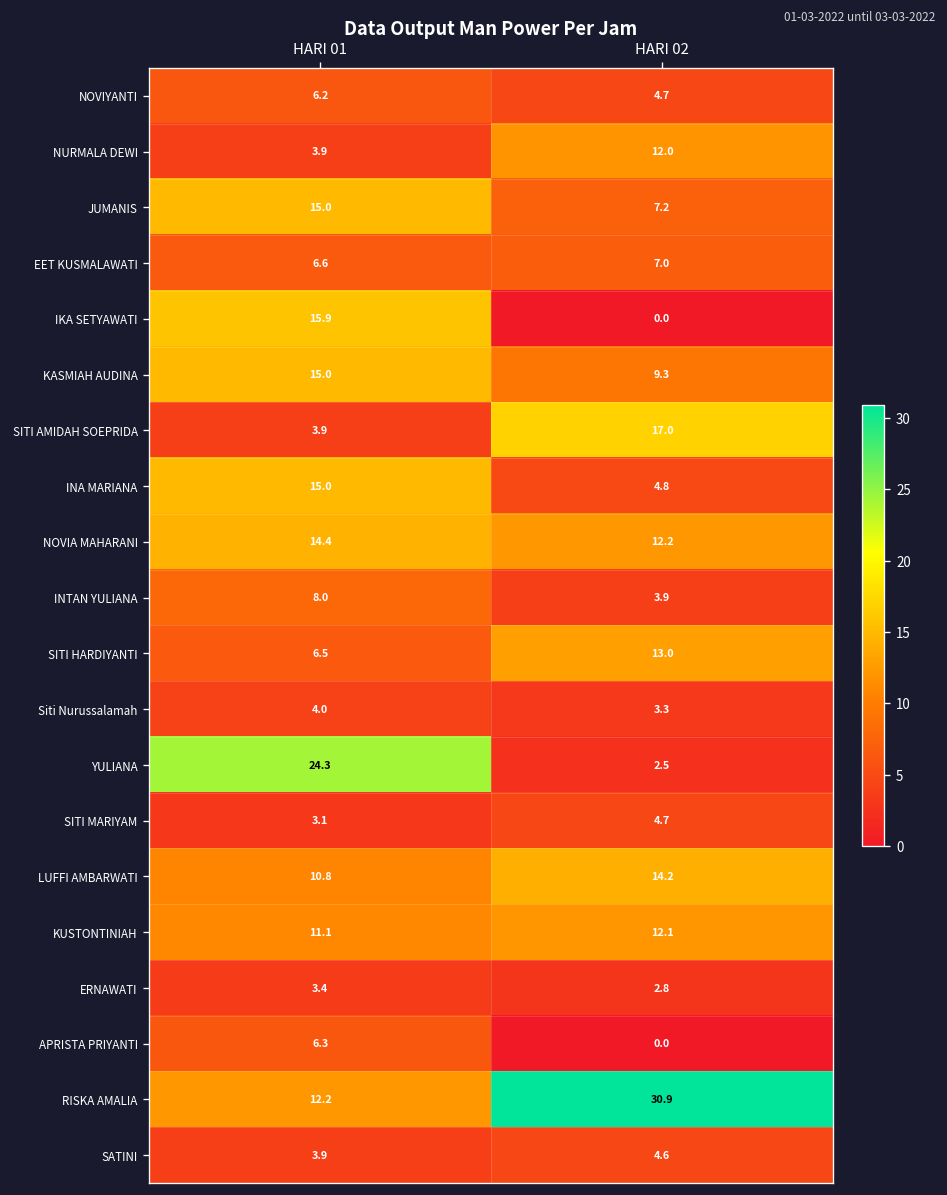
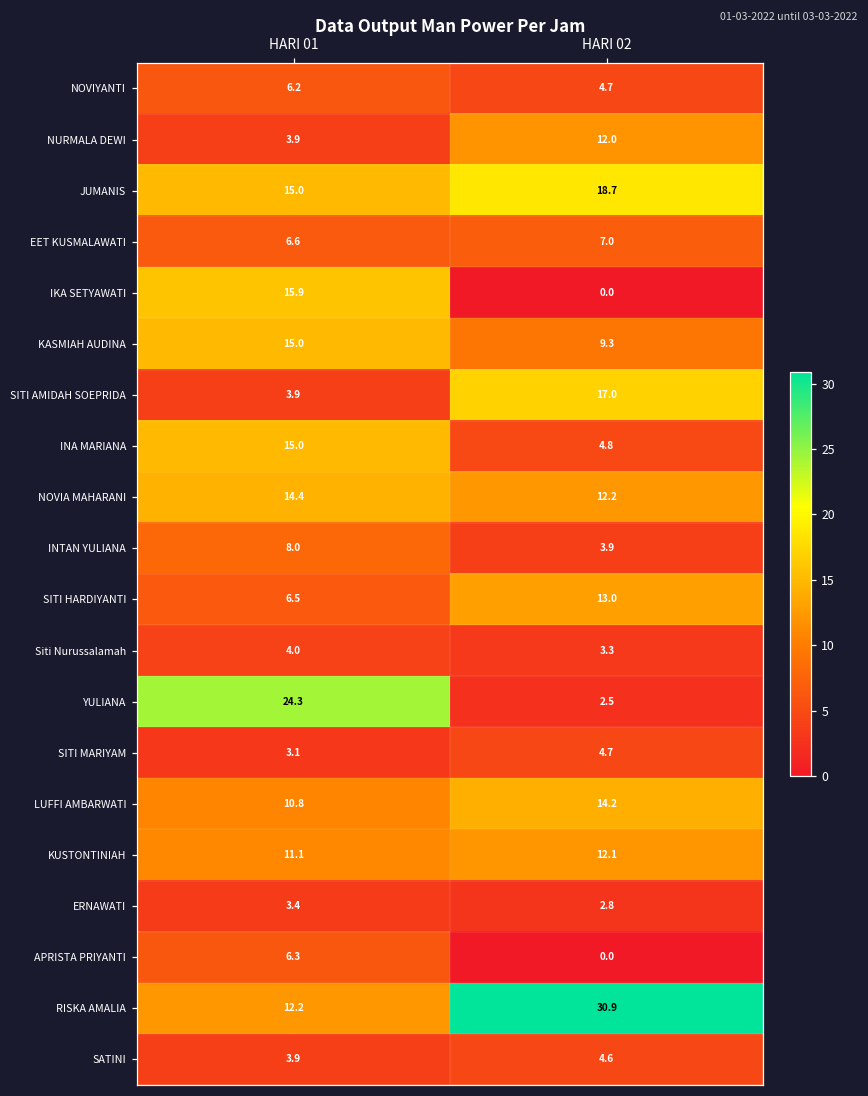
  {
    "NOVIYANTI": {
      "HARI 01": 6.2,
      "HARI 02": 4.7
    },
    "NURMALA DEWI": {
      "HARI 01": 3.9,
      "HARI 02": 12.0
    },
    "JUMANIS": {
      "HARI 01": 15.0,
-     "HARI 02": 7.2
+     "HARI 02": 18.7
    },
    "EET KUSMALAWATI": {
      "HARI 01": 6.6,
      "HARI 02": 7.0
    },
    "IKA SETYAWATI": {
      "HARI 01": 15.9,
      "HARI 02": 0.0
    },
    "KASMIAH AUDINA": {
      "HARI 01": 15.0,
      "HARI 02": 9.3
    },
    "SITI AMIDAH SOEPRIDA": {
      "HARI 01": 3.9,
      "HARI 02": 17.0
    },
    "INA MARIANA": {
      "HARI 01": 15.0,
      "HARI 02": 4.8
    },
    "NOVIA MAHARANI": {
      "HARI 01": 14.4,
      "HARI 02": 12.2
    },
    "INTAN YULIANA": {
      "HARI 01": 8.0,
      "HARI 02": 3.9
    },
    "SITI HARDIYANTI": {
      "HARI 01": 6.5,
      "HARI 02": 13.0
    },
    "Siti Nurussalamah": {
      "HARI 01": 4.0,
      "HARI 02": 3.3
    },
    "YULIANA": {
      "HARI 01": 24.3,
      "HARI 02": 2.5
    },
    "SITI MARIYAM": {
      "HARI 01": 3.1,
      "HARI 02": 4.7
    },
    "LUFFI AMBARWATI": {
      "HARI 01": 10.8,
      "HARI 02": 14.2
    },
    "KUSTONTINIAH": {
      "HARI 01": 11.1,
      "HARI 02": 12.1
    },
    "ERNAWATI": {
      "HARI 01": 3.4,
      "HARI 02": 2.8
    },
    "APRISTA PRIYANTI": {
      "HARI 01": 6.3,
      "HARI 02": 0.0
    },
    "RISKA AMALIA": {
      "HARI 01": 12.2,
      "HARI 02": 30.9
    },
    "SATINI": {
      "HARI 01": 3.9,
      "HARI 02": 4.6
    }
  }
